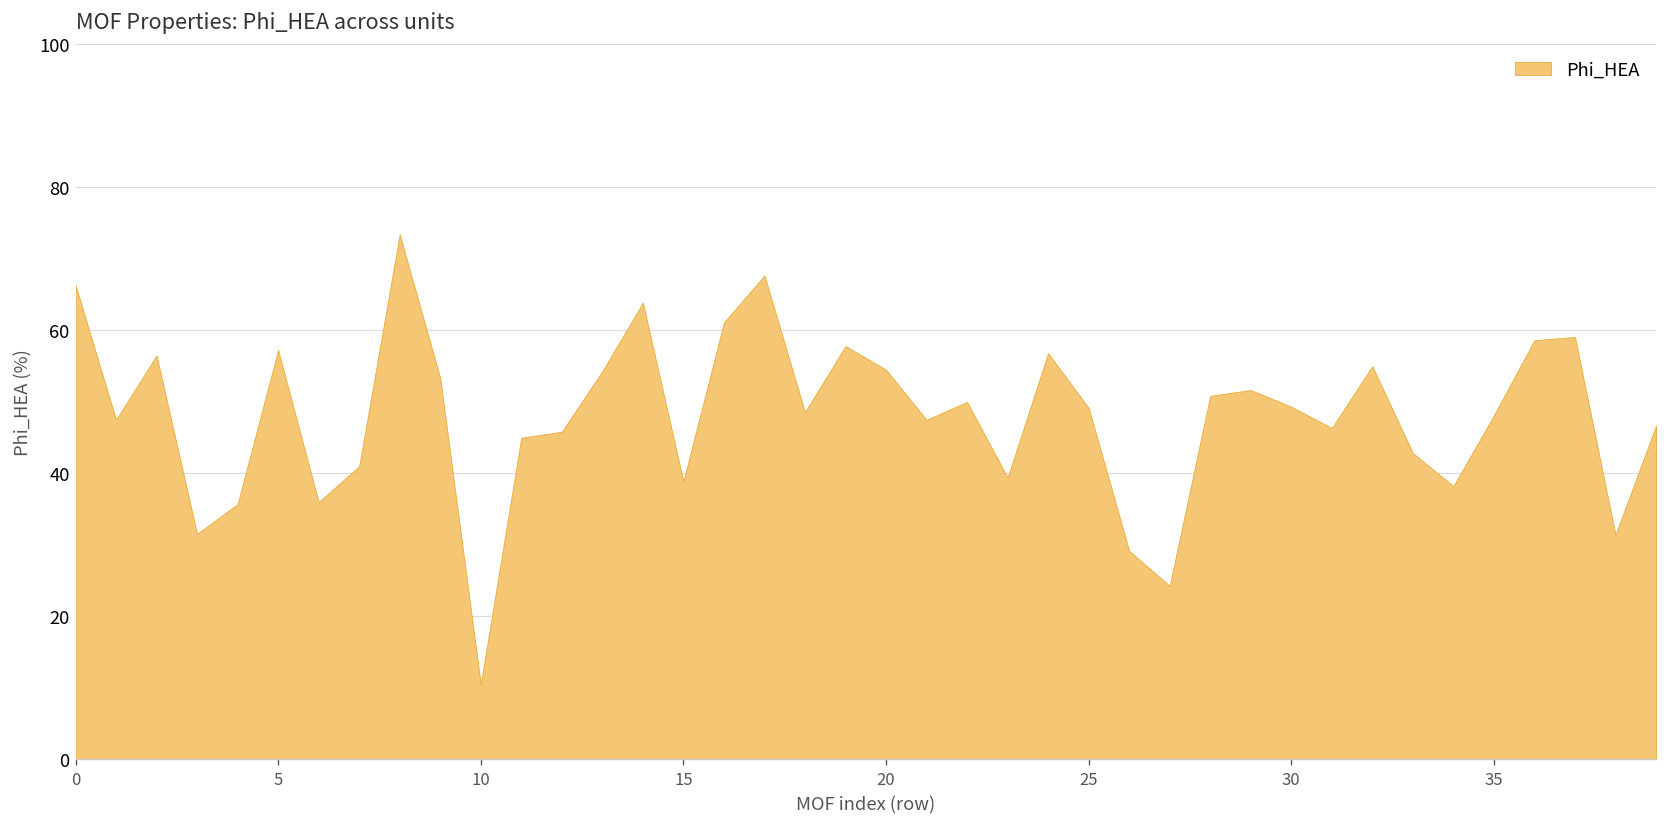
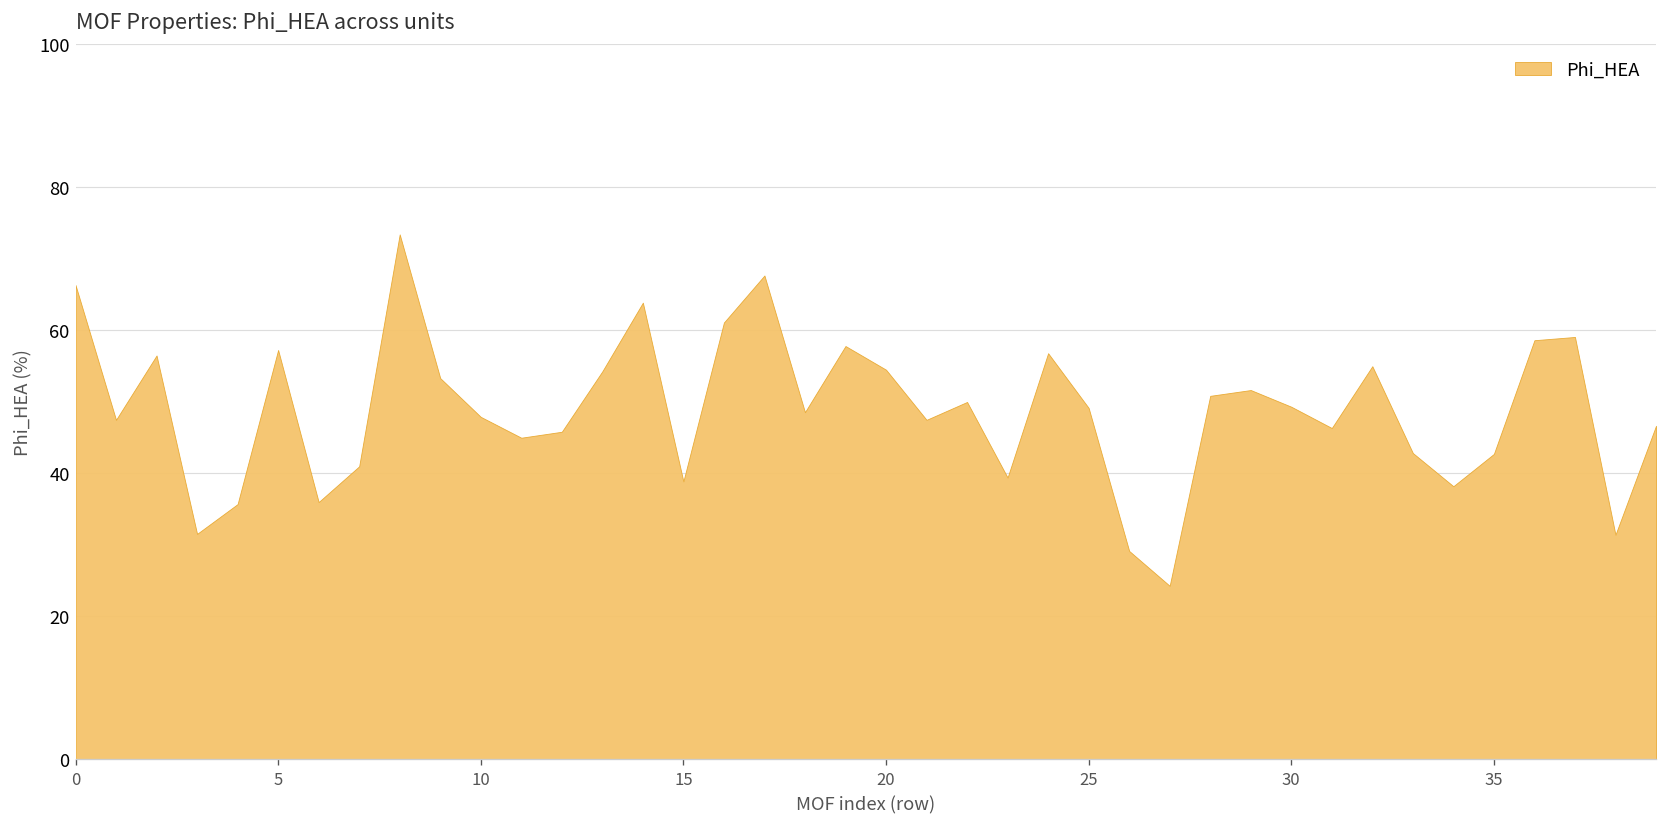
  {
    "0": 66,
    "5": 57,
-   "10": 11,
+   "10": 48,
    "15": 39,
    "20": 55,
    "25": 49,
    "30": 49,
-   "35": 48
+   "35": 43
  }
